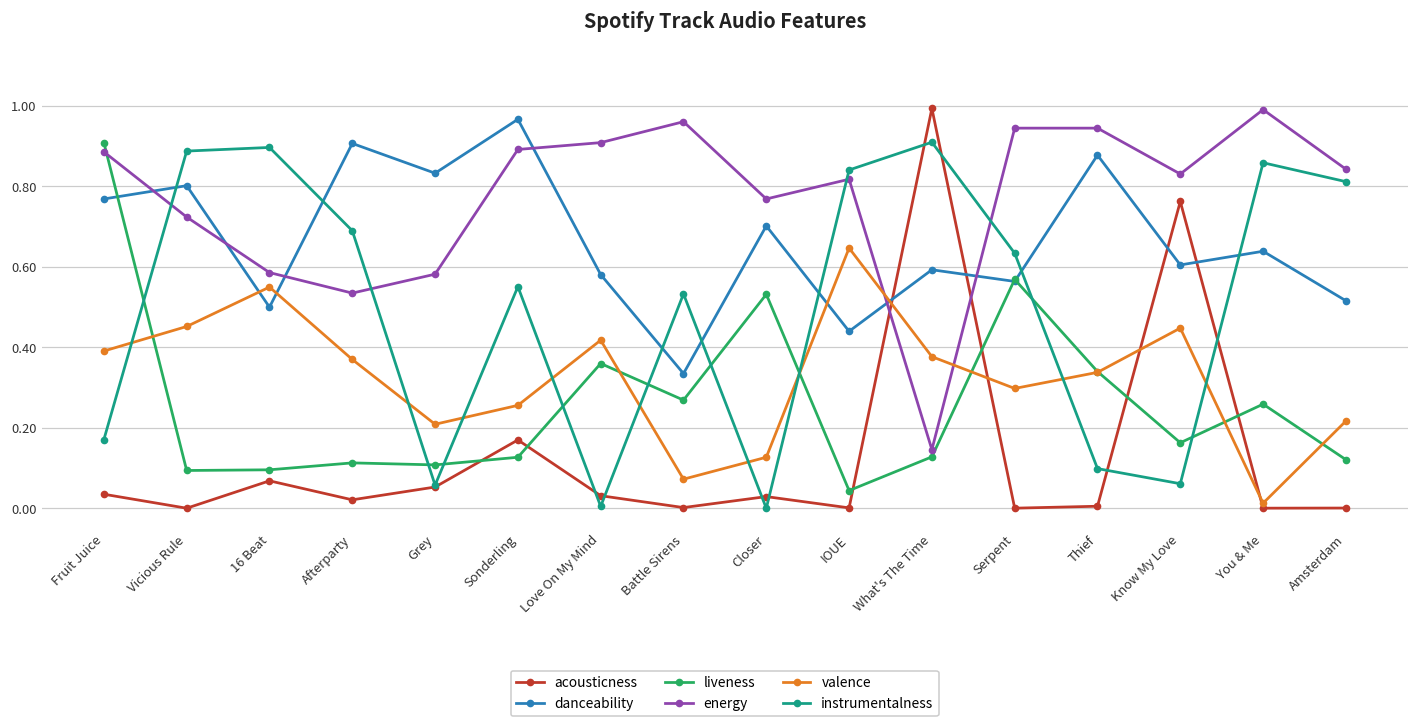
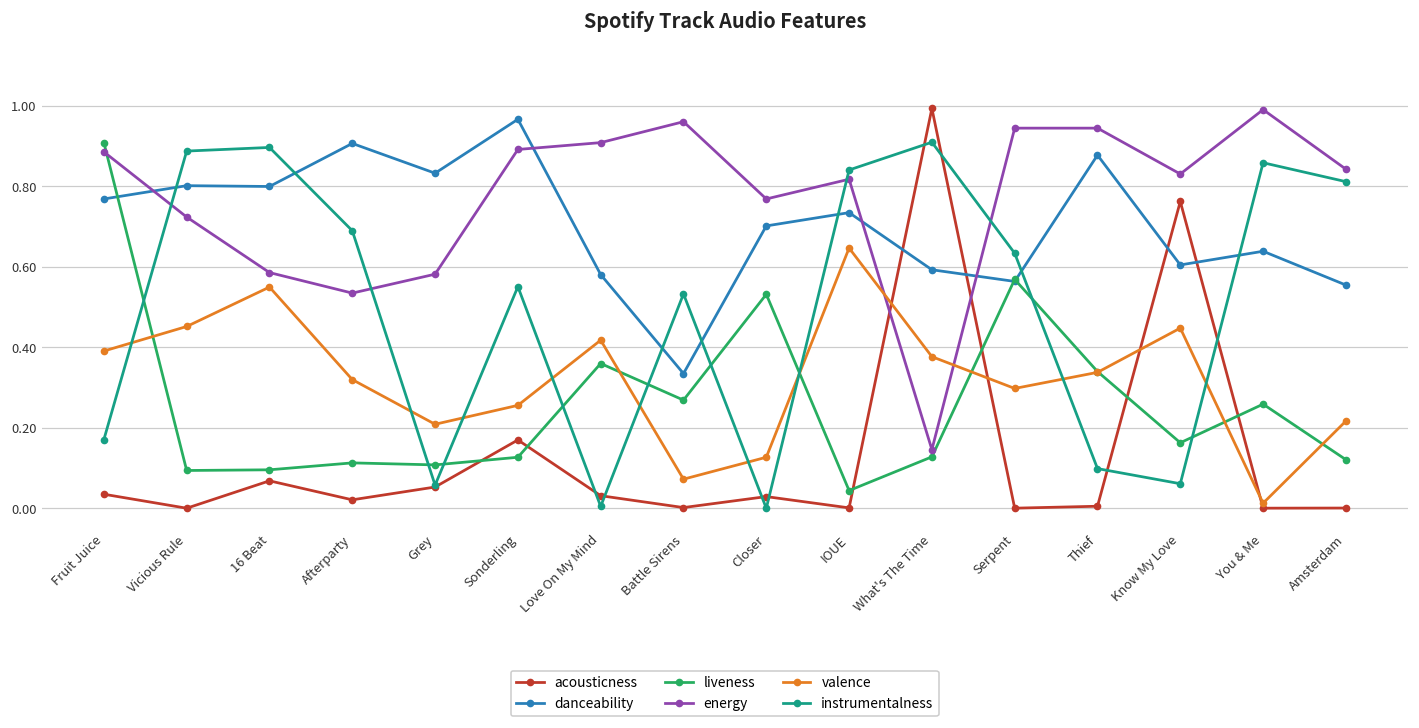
  {
    "acousticness": {
      "Fruit Juice": 0.04,
      "Vicious Rule": 0.00,
      "16 Beat": 0.07,
      "Afterparty": 0.02,
      "Sonderling": 0.17,
      "Love On My Mind": 0.03,
      "Battle Sirens": 0.00,
      "Closer": 0.03,
      "IOUE": 0.00,
      "What's The Time": 0.99,
      "Serpent": 0.00,
      "Thief": 0.01,
      "Know My Love": 0.76,
      "You & Me": 0.00,
      "Amsterdam": 0.00
    },
    "danceability": {
      "Fruit Juice": 0.77,
      "Vicious Rule": 0.80,
-     "16 Beat": 0.5,
+     "16 Beat": 0.8,
      "Afterparty": 0.91,
      "Grey": 0.83,
      "Sonderling": 0.97,
      "Love On My Mind": 0.58,
      "Battle Sirens": 0.34,
      "Closer": 0.70,
-     "IOUE": 0.44,
+     "IOUE": 0.74,
      "What's The Time": 0.59,
      "Thief": 0.88,
      "Know My Love": 0.61,
      "You & Me": 0.64,
-     "Amsterdam": 0.52
+     "Amsterdam": 0.56
    },
    "energy": {
      "Fruit Juice": 0.89,
      "Vicious Rule": 0.72,
      "16 Beat": 0.59,
      "Afterparty": 0.54,
      "Grey": 0.58,
      "Sonderling": 0.89,
      "Love On My Mind": 0.91,
      "Battle Sirens": 0.96,
      "Closer": 0.77,
      "IOUE": 0.82,
      "What's The Time": 0.15,
      "Serpent": 0.95,
      "Thief": 0.95,
      "Know My Love": 0.83,
      "You & Me": 0.99,
      "Amsterdam": 0.84
    },
    "valence": {
      "Fruit Juice": 0.39,
      "Vicious Rule": 0.45,
      "16 Beat": 0.55,
-     "Afterparty": 0.37,
+     "Afterparty": 0.32,
      "Grey": 0.21,
      "Sonderling": 0.26,
      "Love On My Mind": 0.42,
      "Battle Sirens": 0.07,
      "Closer": 0.13,
      "IOUE": 0.65,
      "What's The Time": 0.38,
      "Serpent": 0.30,
      "Know My Love": 0.45,
      "You & Me": 0.01,
      "Amsterdam": 0.22
    }
  }
